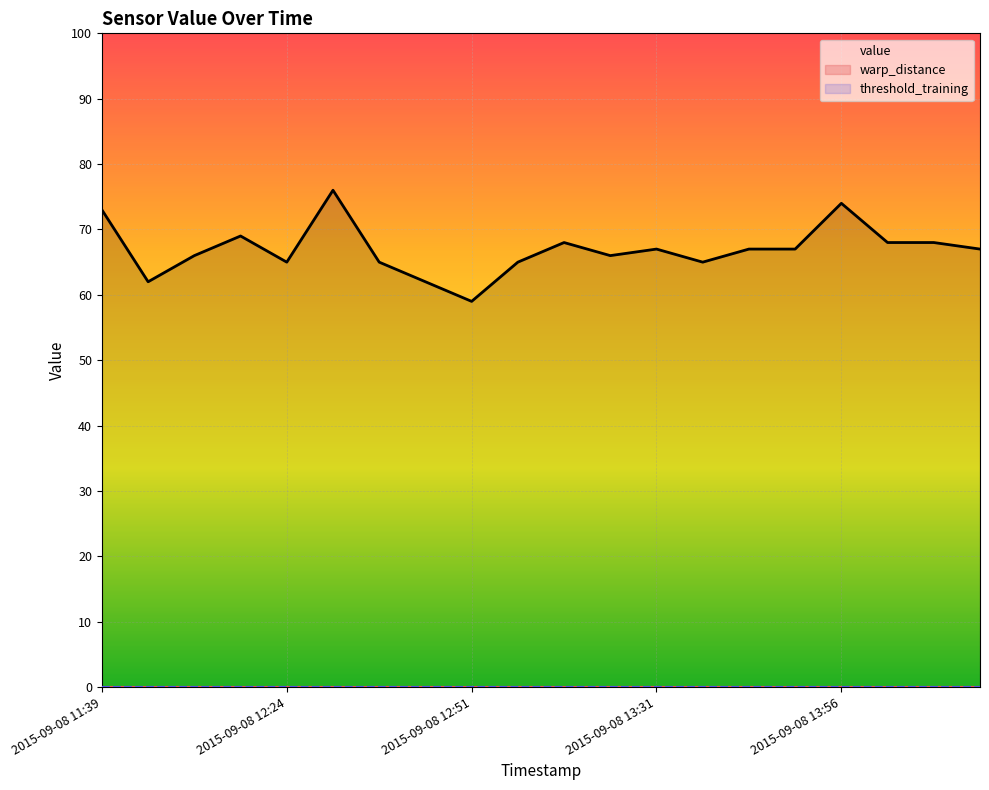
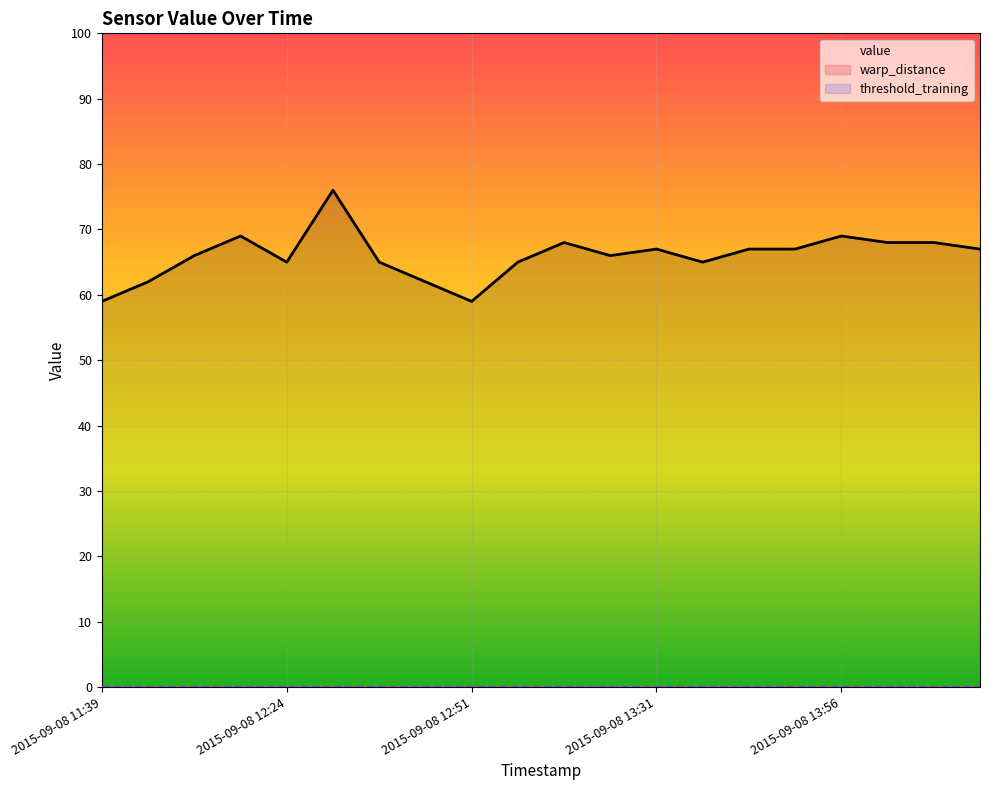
  {
    "value": {
-     "2015-09-08 11:39": 73,
+     "2015-09-08 11:39": 59,
      "2015-09-08 12:24": 65,
      "2015-09-08 12:51": 59,
      "2015-09-08 13:31": 67,
-     "2015-09-08 13:56": 74
+     "2015-09-08 13:56": 69
    },
    "threshold_training": {
      "2015-09-08 11:39": 0,
      "2015-09-08 12:24": 0,
      "2015-09-08 12:51": 0,
      "2015-09-08 13:31": 0,
      "2015-09-08 13:56": 0
    }
  }
